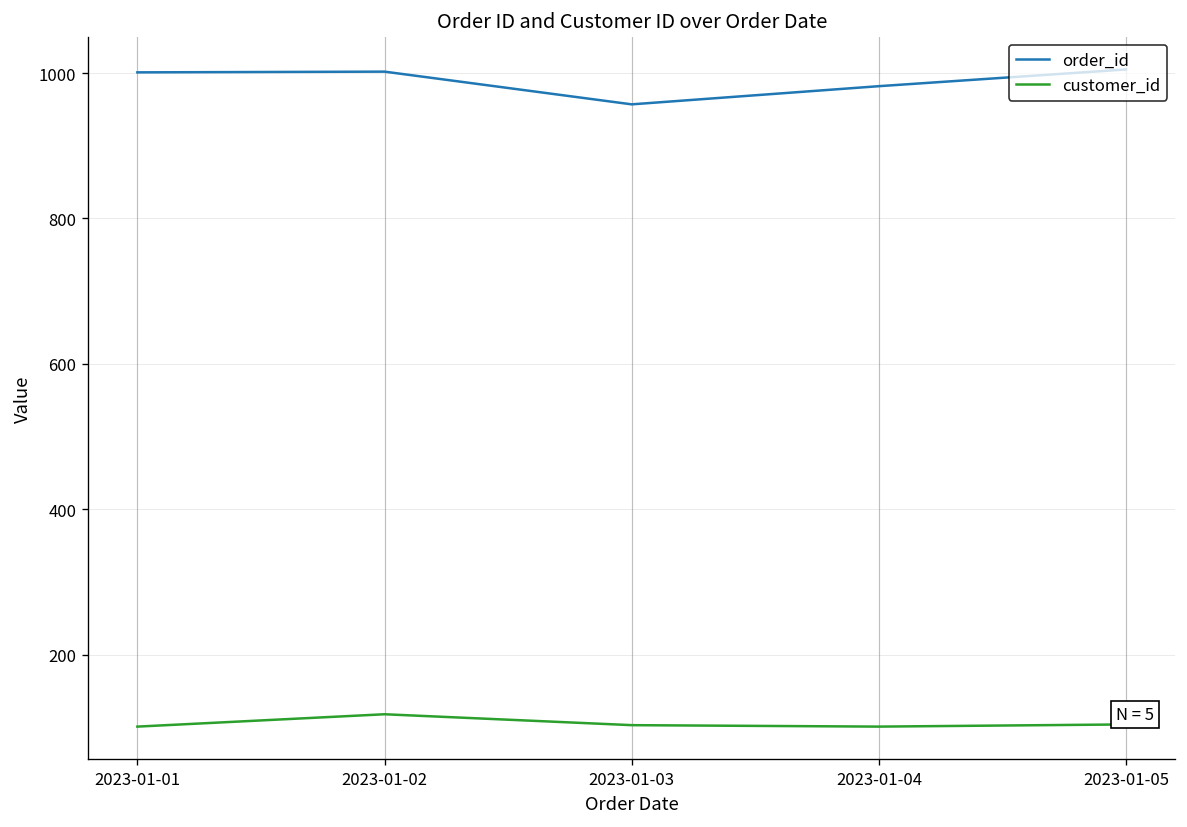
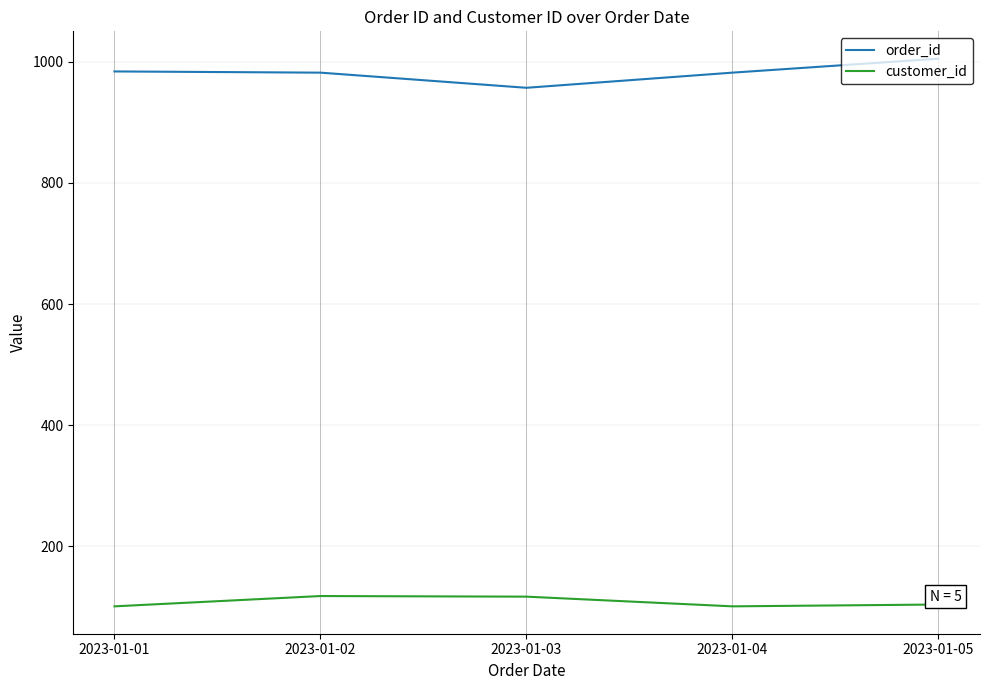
  {
    "order_id": {
-     "2023-01-01": 1000,
-     "2023-01-02": 1000,
+     "2023-01-01": 980,
+     "2023-01-02": 980,
      "2023-01-03": 960,
      "2023-01-04": 980
    },
    "customer_id": {
      "2023-01-01": 100,
      "2023-01-02": 120,
-     "2023-01-03": 100,
+     "2023-01-03": 120,
      "2023-01-04": 100
    }
  }
